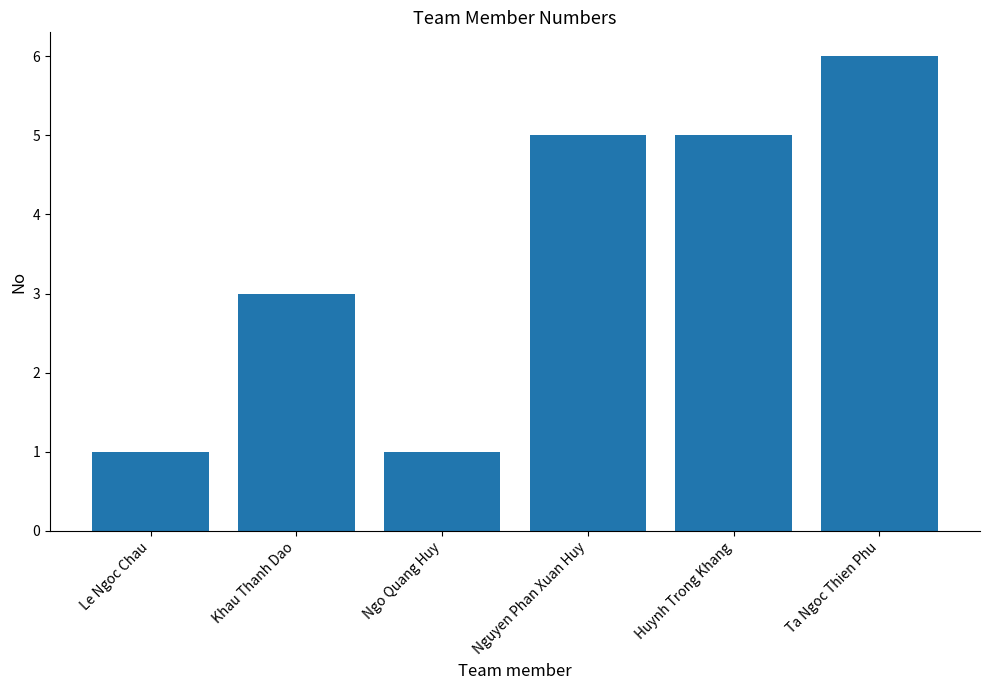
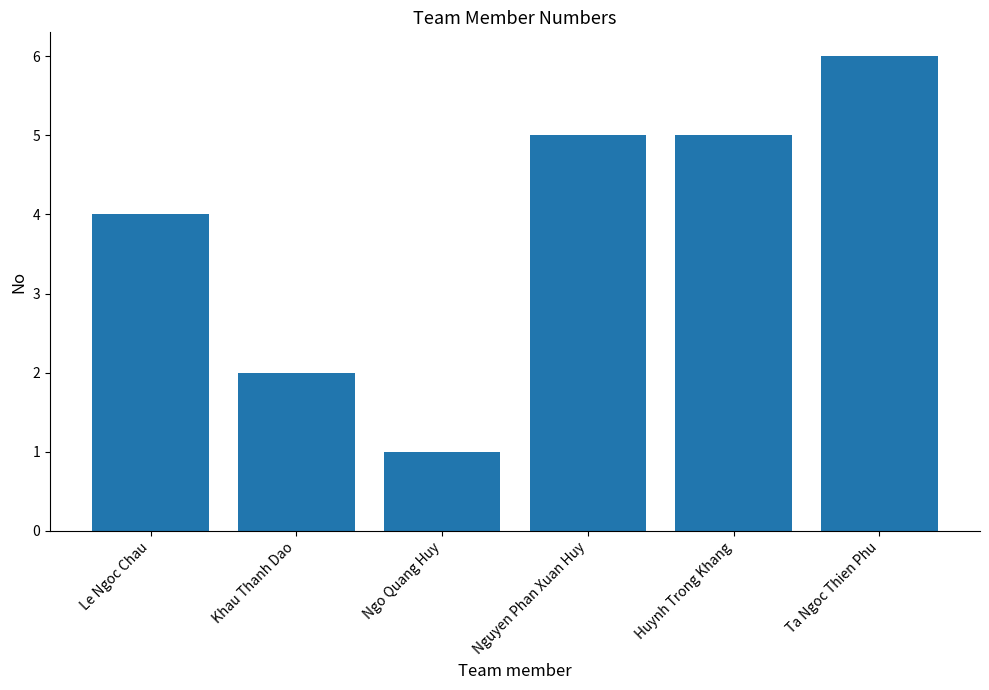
  {
-   "Le Ngoc Chau": 1,
-   "Khau Thanh Dao": 3,
+   "Le Ngoc Chau": 4,
+   "Khau Thanh Dao": 2,
    "Ngo Quang Huy": 1,
    "Nguyen Phan Xuan Huy": 5,
    "Huynh Trong Khang": 5,
    "Ta Ngoc Thien Phu": 6
  }
